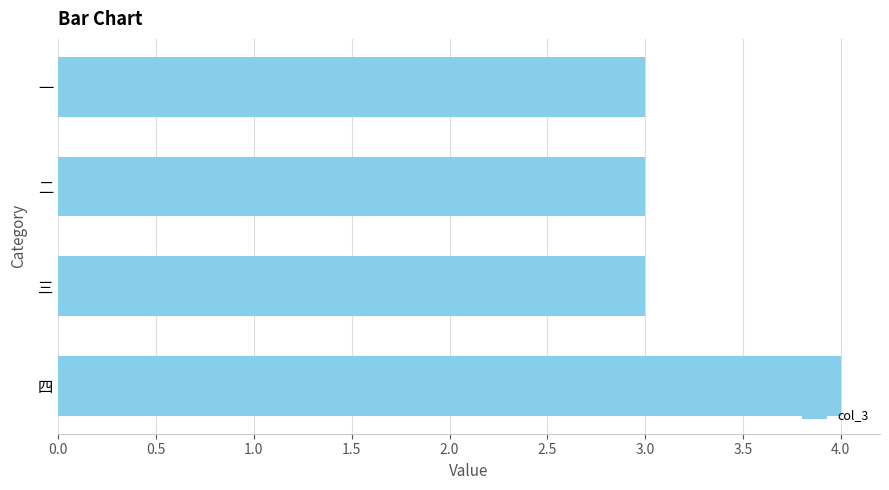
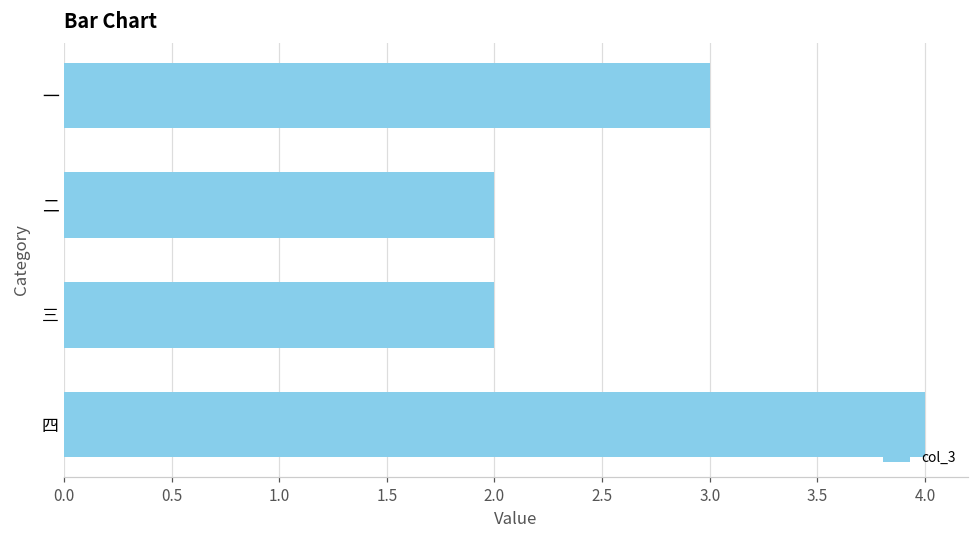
  {
    "一": 3,
-   "二": 3,
-   "三": 3,
+   "二": 2,
+   "三": 2,
    "四": 4
  }
